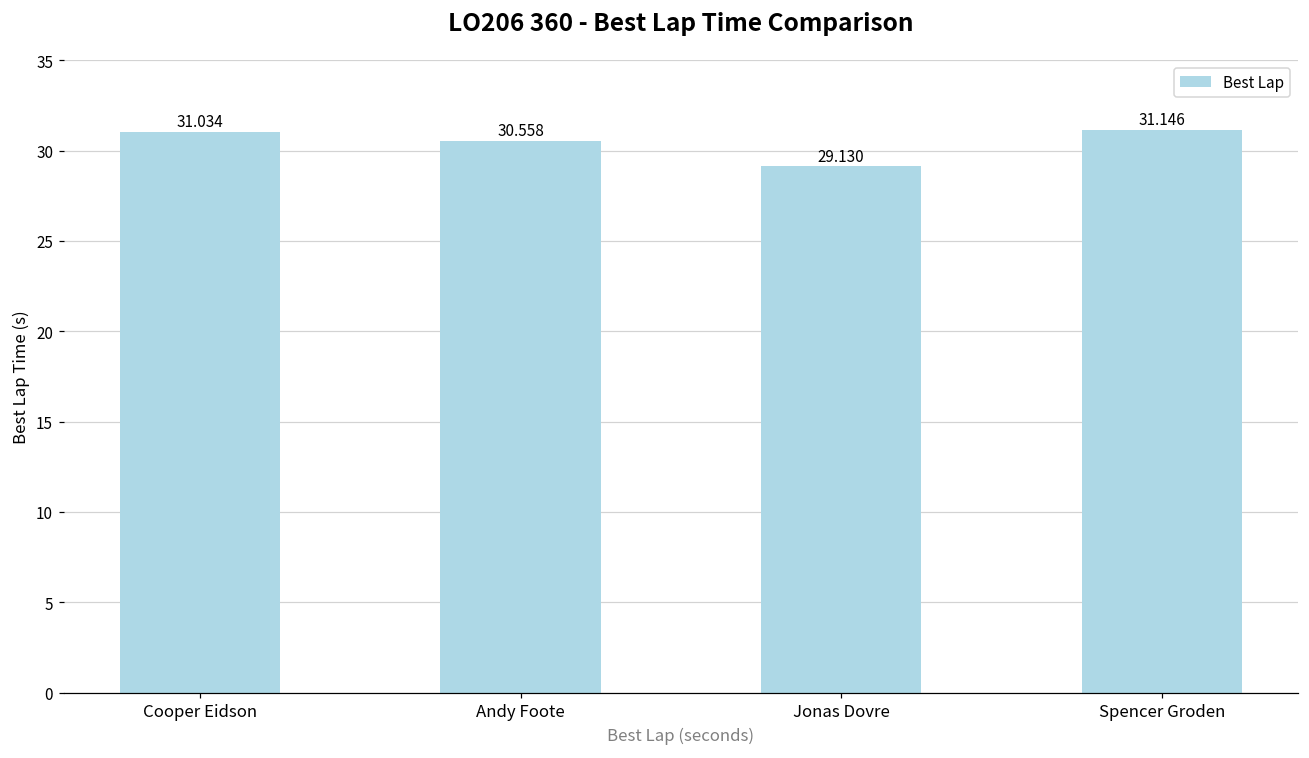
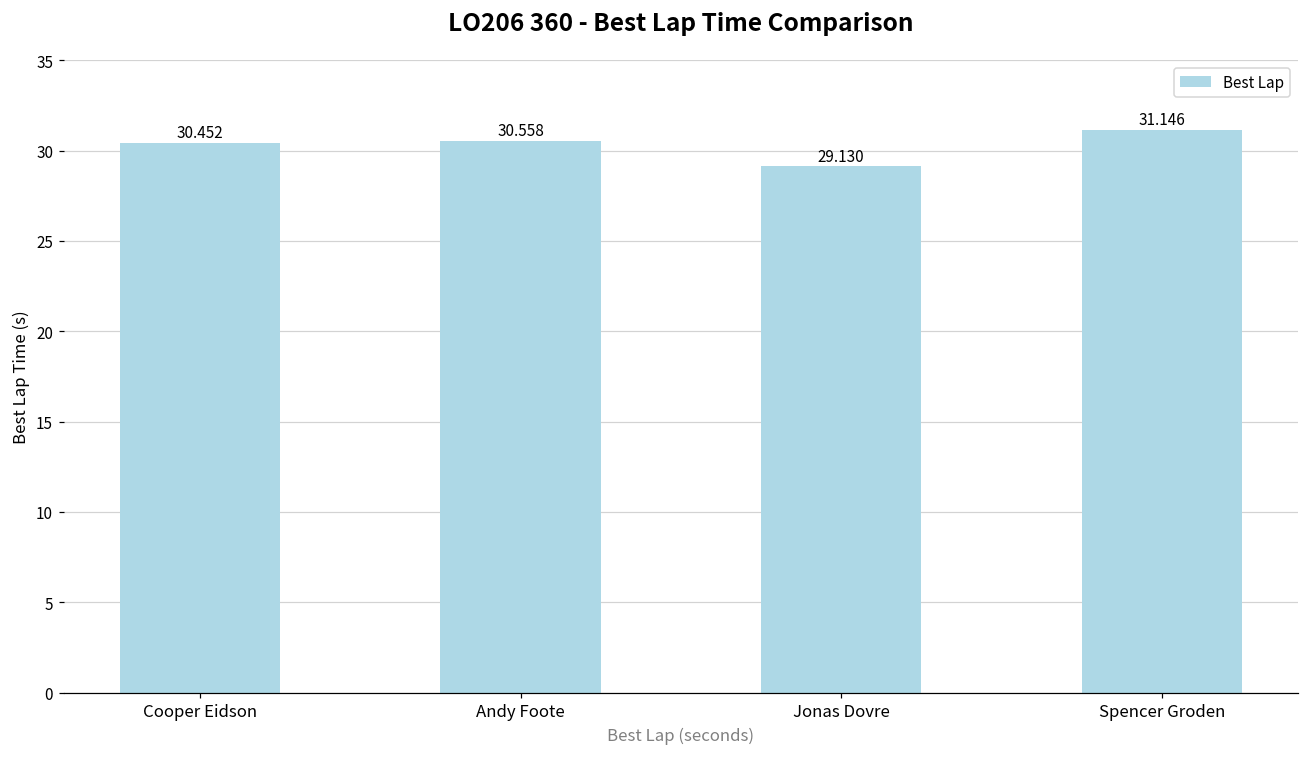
  {
-   "Cooper Eidson": 31.034,
+   "Cooper Eidson": 30.452,
    "Andy Foote": 30.558,
    "Jonas Dovre": 29.130,
    "Spencer Groden": 31.146
  }
